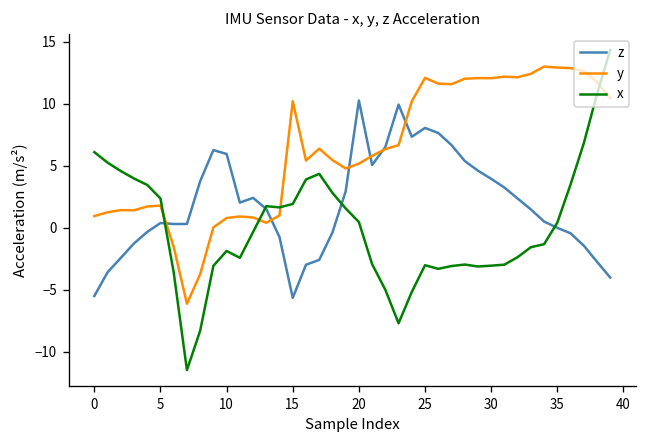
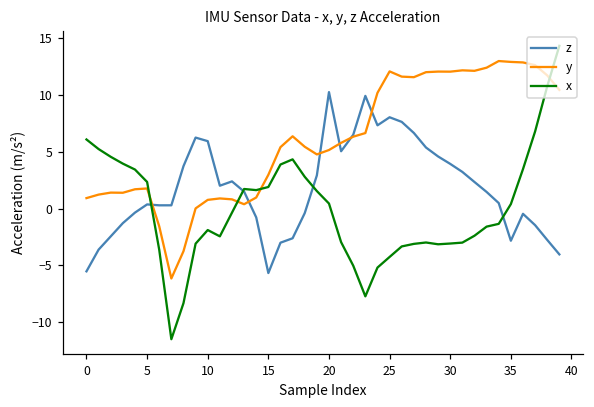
  {
    "z": {
      "0": -5.5,
      "5": 0.4,
      "10": 6.0,
      "15": -5.7,
      "20": 10.3,
      "25": 8.1,
      "30": 3.9,
-     "35": 0.0
+     "35": -2.8
    },
    "y": {
      "0": 0.9,
      "5": 1.8,
      "10": 0.8,
-     "15": 10.2,
+     "15": 3.0,
      "20": 5.2,
      "25": 12.1,
      "30": 12.1,
      "35": 12.9
    },
    "x": {
      "0": 6.1,
      "5": 2.4,
      "10": -1.9,
      "15": 1.9,
      "20": 0.5,
-     "25": -3.0,
+     "25": -4.2,
      "30": -3.1,
      "35": 0.4
    }
  }
